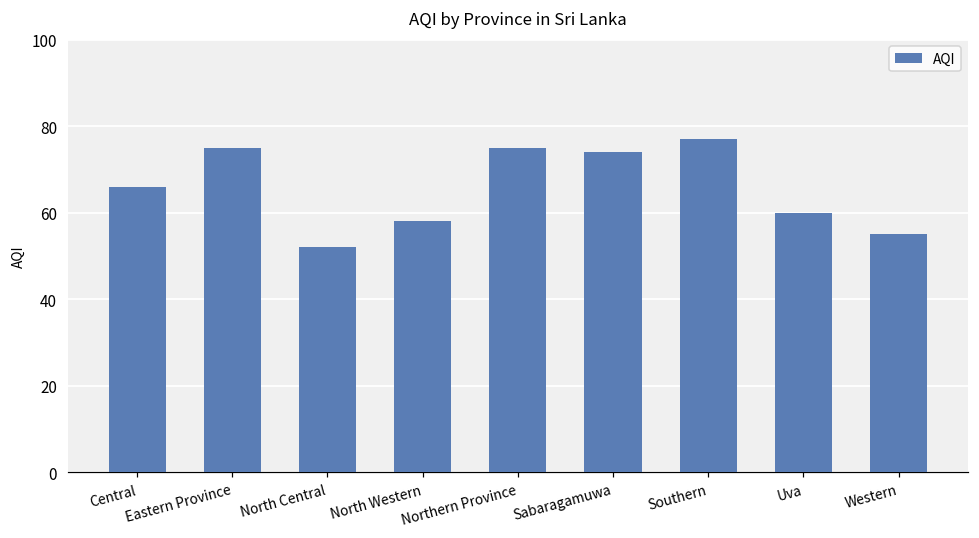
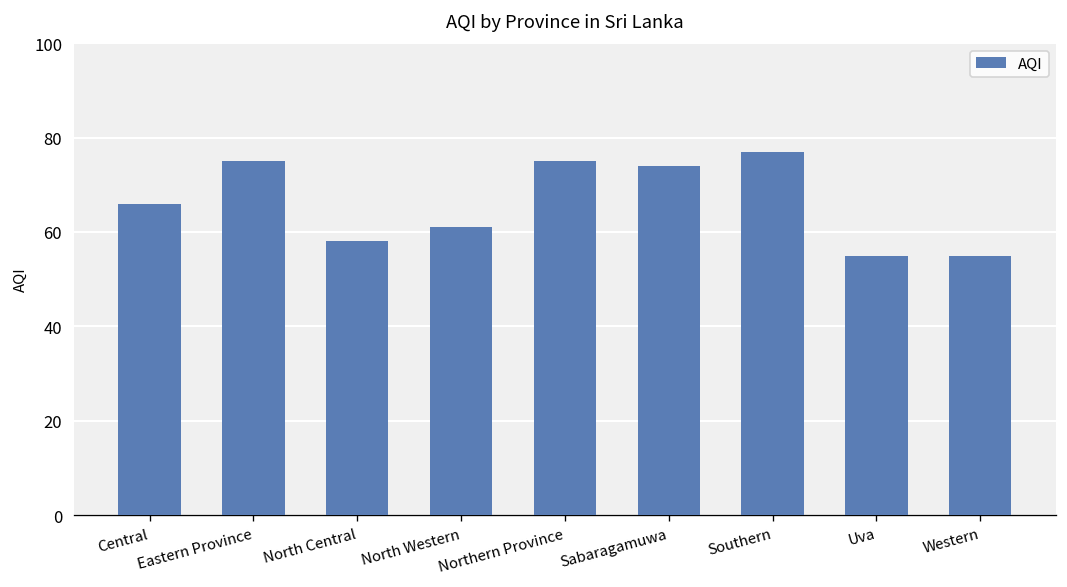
  {
    "Central": 66,
    "Eastern Province": 75,
-   "North Central": 52,
-   "North Western": 58,
+   "North Central": 58,
+   "North Western": 61,
    "Northern Province": 75,
    "Sabaragamuwa": 74,
    "Southern": 77,
-   "Uva": 60,
+   "Uva": 55,
    "Western": 55
  }
